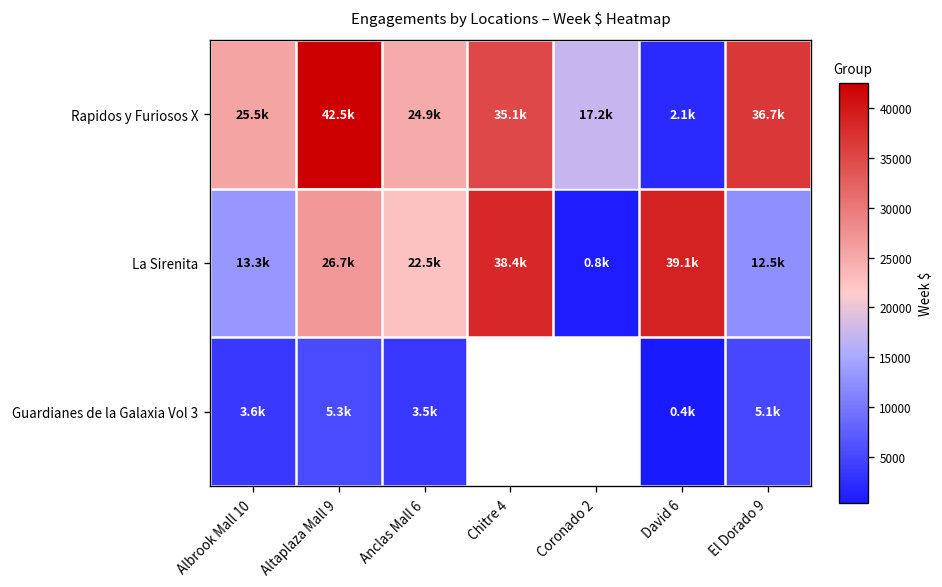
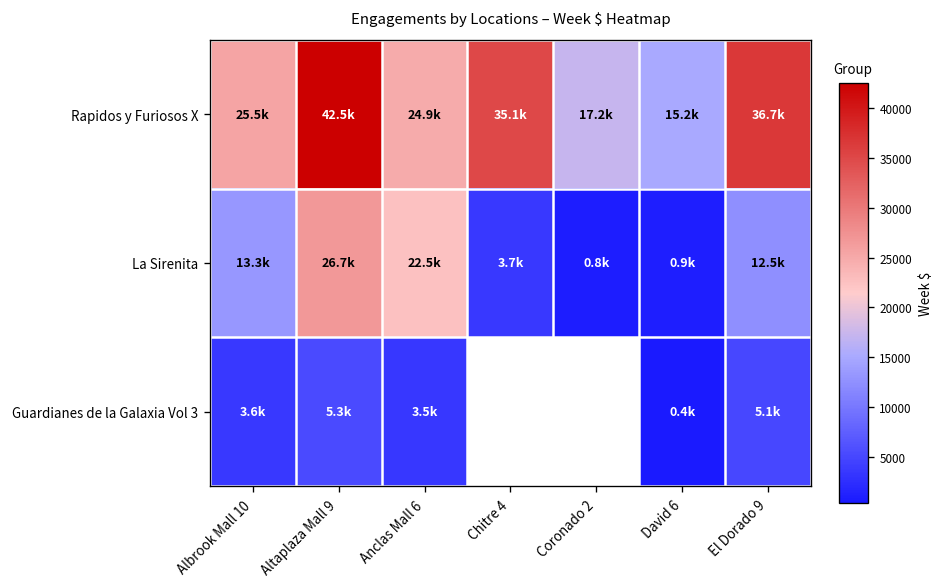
  {
    "Rapidos y Furiosos X": {
      "Albrook Mall 10": "25.5k",
      "Altaplaza Mall 9": "42.5k",
      "Anclas Mall 6": "24.9k",
      "Chitre 4": "35.1k",
      "Coronado 2": "17.2k",
-     "David 6": "2.1k",
+     "David 6": "15.2k",
      "El Dorado 9": "36.7k"
    },
    "La Sirenita": {
      "Albrook Mall 10": "13.3k",
      "Altaplaza Mall 9": "26.7k",
      "Anclas Mall 6": "22.5k",
-     "Chitre 4": "38.4k",
+     "Chitre 4": "3.7k",
      "Coronado 2": "0.8k",
-     "David 6": "39.1k",
+     "David 6": "0.9k",
      "El Dorado 9": "12.5k"
    },
    "Guardianes de la Galaxia Vol 3": {
      "Albrook Mall 10": "3.6k",
      "Altaplaza Mall 9": "5.3k",
      "Anclas Mall 6": "3.5k",
      "David 6": "0.4k",
      "El Dorado 9": "5.1k"
    }
  }
